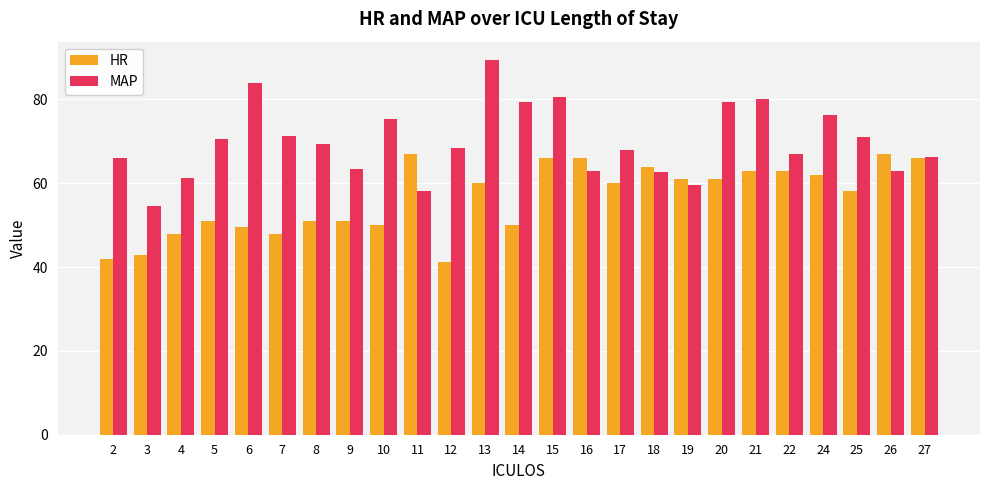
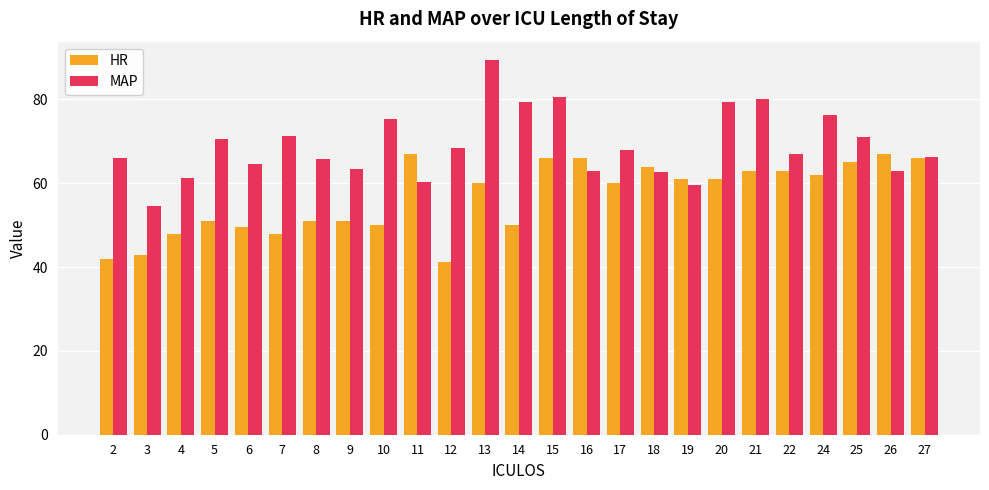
  {
    "HR": {
      "2": 42,
      "3": 43,
      "4": 48,
      "5": 51,
      "6": 50,
      "7": 48,
      "8": 51,
      "9": 51,
      "10": 50,
      "11": 67,
      "12": 41,
      "13": 60,
      "14": 50,
      "15": 66,
      "16": 66,
      "17": 60,
      "18": 64,
      "19": 61,
      "20": 61,
      "21": 63,
      "22": 63,
      "24": 62,
-     "25": 58,
+     "25": 65,
      "26": 67,
      "27": 66
    },
    "MAP": {
      "2": 66,
      "3": 55,
      "4": 61,
      "5": 71,
-     "6": 84,
+     "6": 65,
      "7": 71,
-     "8": 69,
+     "8": 66,
      "9": 63,
      "10": 75,
-     "11": 58,
+     "11": 60,
      "12": 68,
      "13": 89,
      "14": 79,
      "15": 81,
      "16": 63,
      "17": 68,
      "18": 63,
      "19": 60,
      "20": 79,
      "21": 80,
      "22": 67,
      "24": 76,
      "25": 71,
      "26": 63,
      "27": 66
    }
  }
